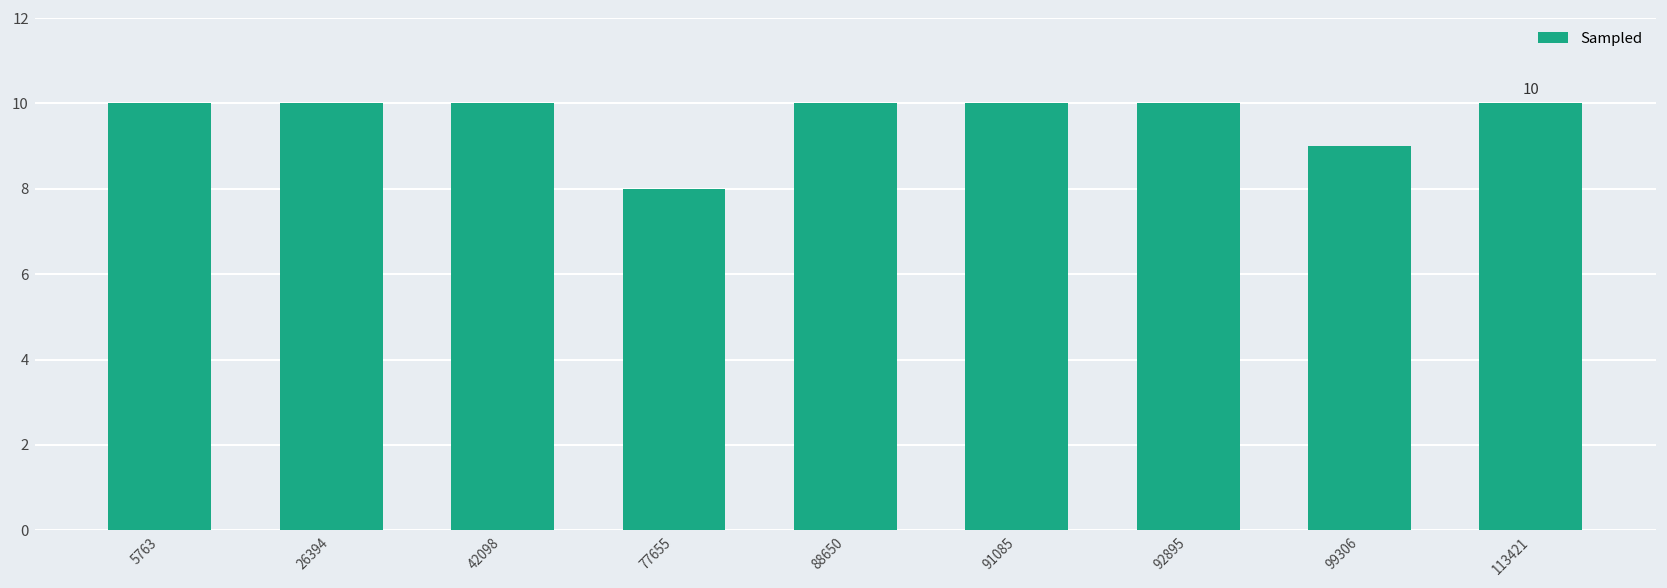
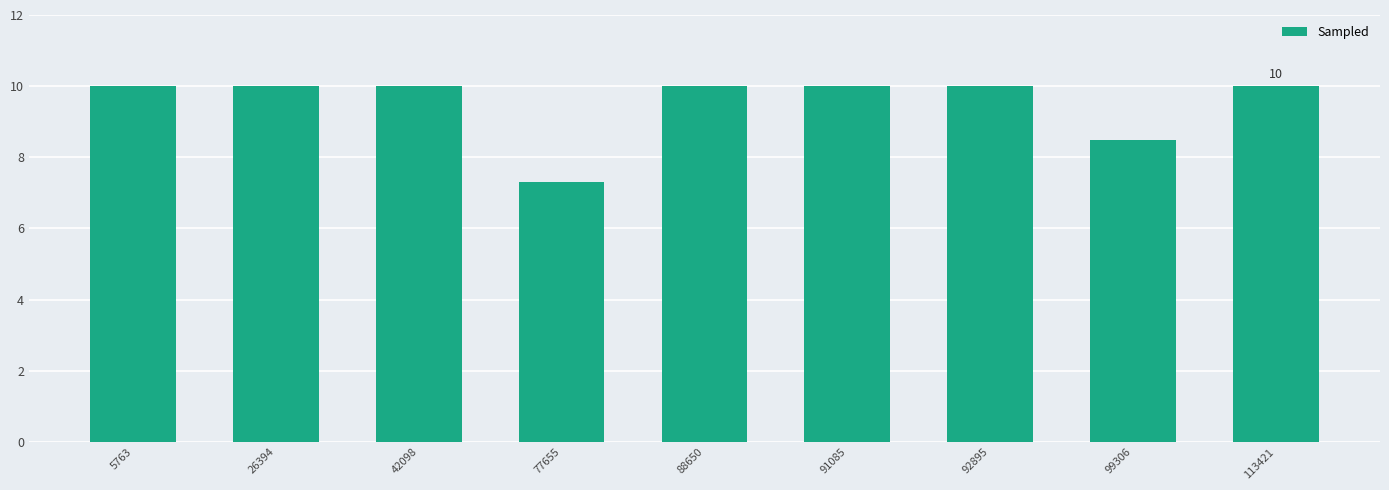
  {
    "5763": 10.0,
    "26394": 10.0,
    "42098": 10.0,
-   "77655": 8.0,
+   "77655": 7.3,
    "88650": 10.0,
    "91085": 10.0,
    "92895": 10.0,
-   "99306": 9.0
+   "99306": 8.5
  }
